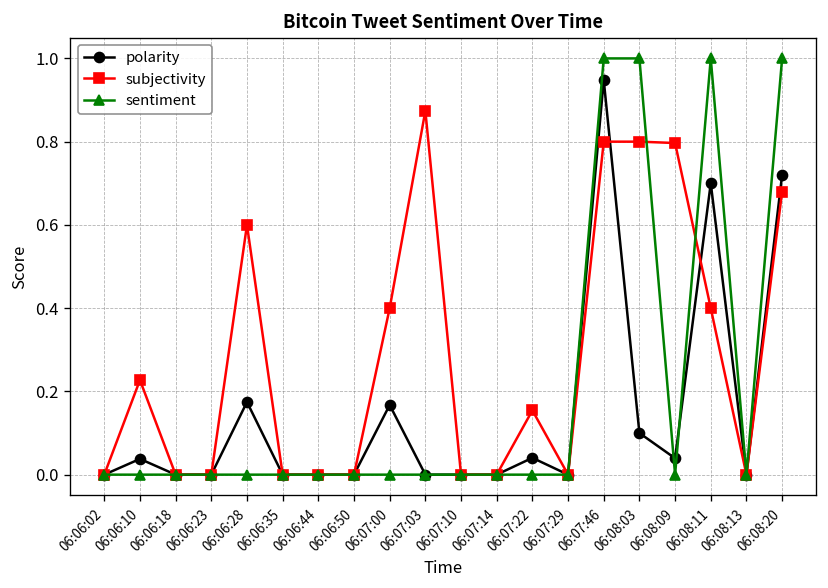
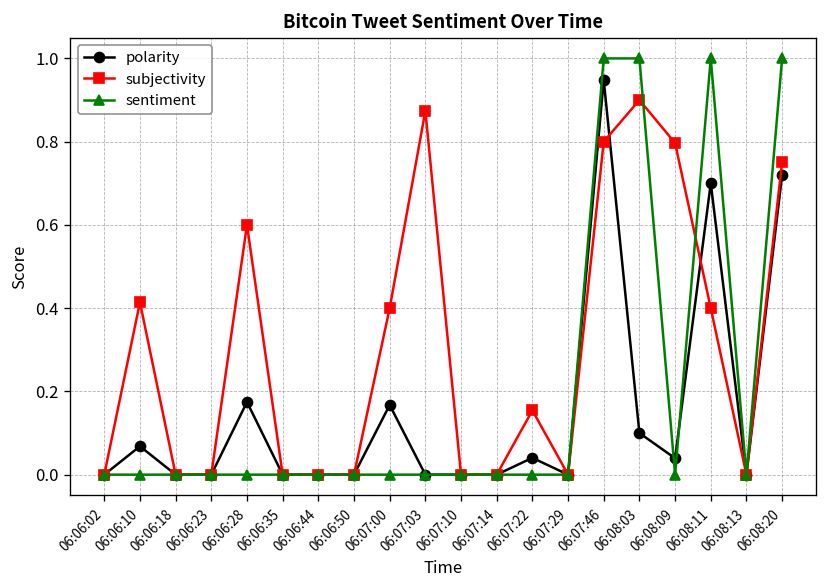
  {
    "polarity": {
-     "06:06:10": 0.04,
+     "06:06:10": 0.07,
      "06:06:28": 0.17,
      "06:07:00": 0.17,
      "06:07:22": 0.04,
      "06:07:46": 0.95,
      "06:08:03": 0.10,
      "06:08:09": 0.04,
      "06:08:11": 0.70,
      "06:08:20": 0.72
    },
    "subjectivity": {
-     "06:06:10": 0.23,
+     "06:06:10": 0.41,
      "06:06:28": 0.60,
      "06:07:00": 0.40,
      "06:07:03": 0.87,
      "06:07:22": 0.15,
      "06:07:46": 0.80,
-     "06:08:03": 0.8,
+     "06:08:03": 0.9,
      "06:08:09": 0.80,
      "06:08:11": 0.40,
-     "06:08:20": 0.68
+     "06:08:20": 0.75
    },
    "sentiment": {
      "06:06:10": 0.00,
      "06:06:28": 0.00,
      "06:07:00": 0.00,
      "06:07:22": 0.00,
      "06:07:46": 1.00,
      "06:08:03": 1.00,
      "06:08:09": 0.00,
      "06:08:11": 1.00,
      "06:08:20": 1.00
    }
  }
